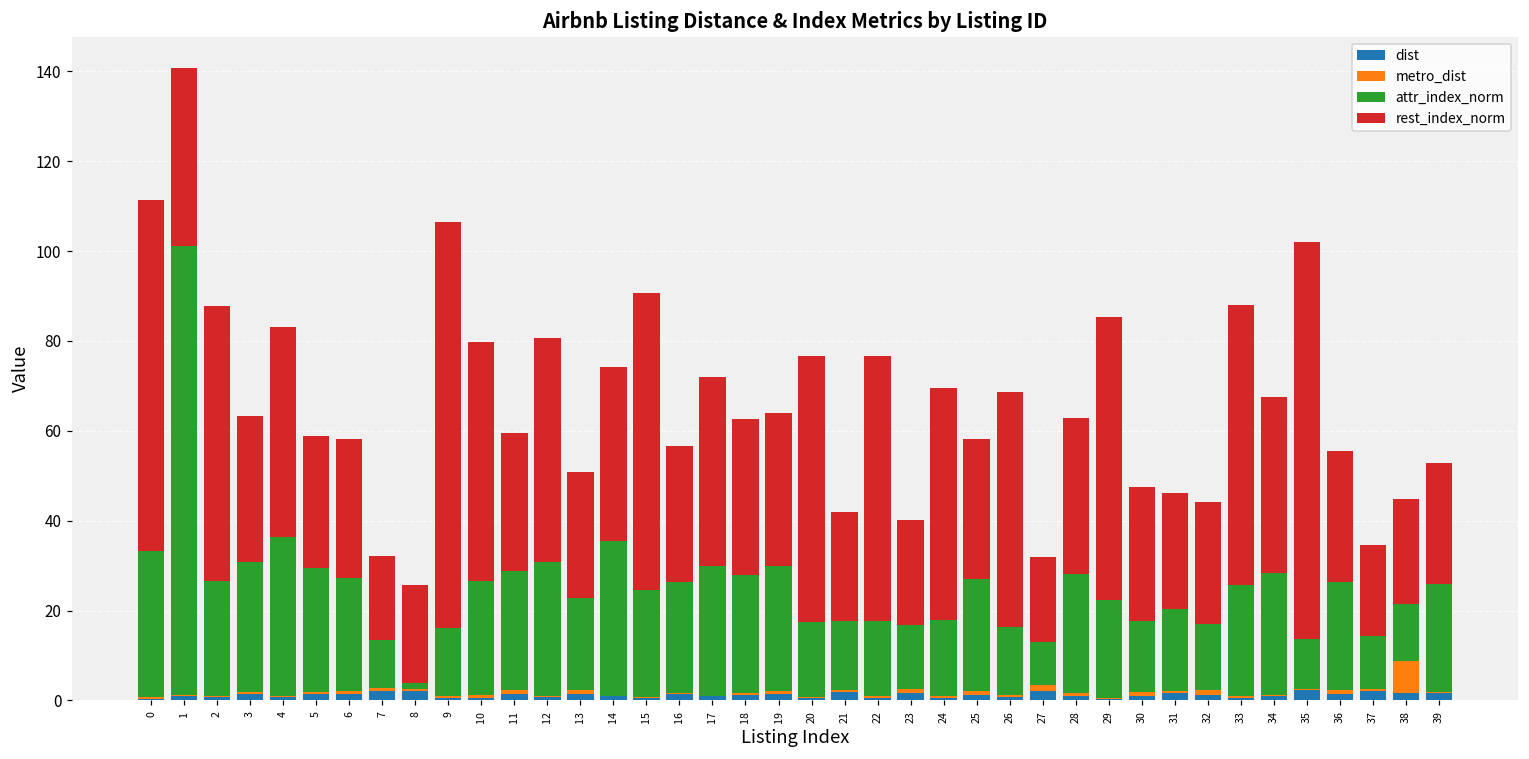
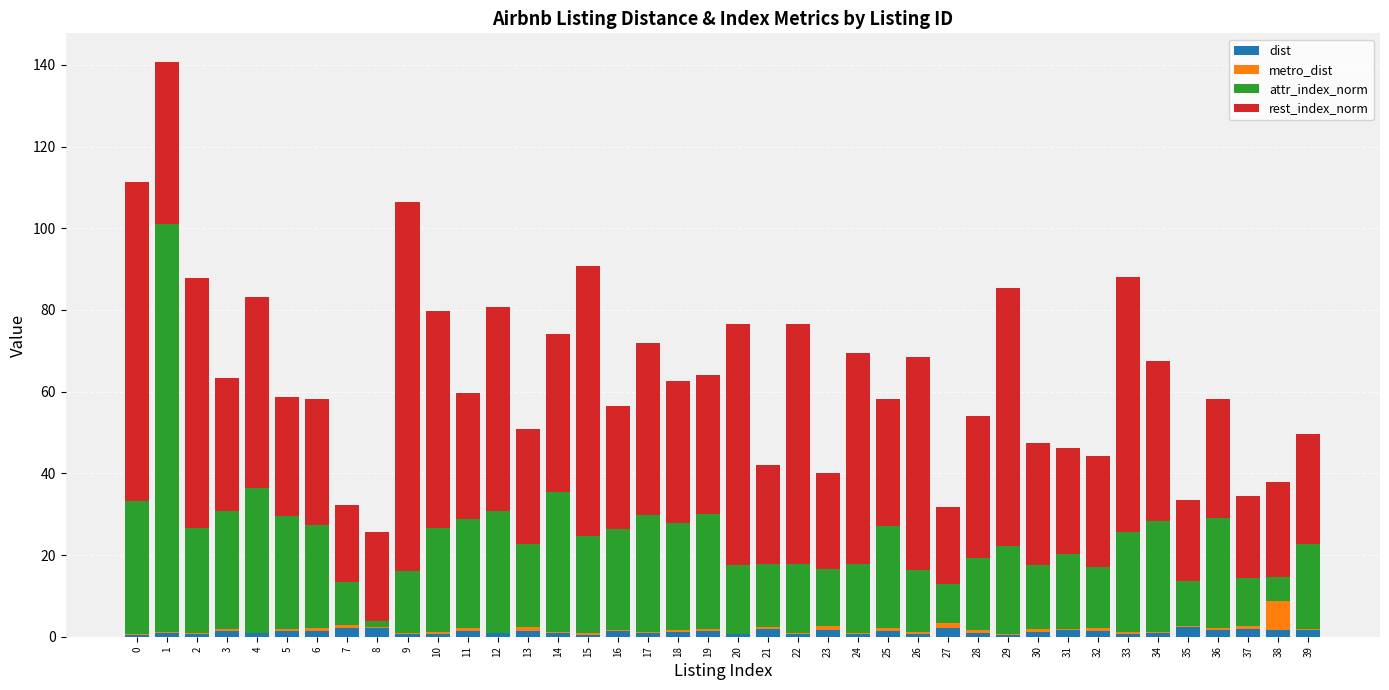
  {
    "dist": {
      "1": 1,
      "2": 1,
      "3": 1,
      "4": 1,
      "5": 1,
      "6": 1,
      "7": 2,
      "8": 2,
      "9": 1,
      "11": 1,
      "12": 1,
      "13": 1,
      "14": 1,
      "16": 1,
      "17": 1,
      "18": 1,
      "19": 1,
      "21": 2,
      "22": 1,
      "23": 2,
      "25": 1,
      "26": 1,
      "27": 2,
      "28": 1,
      "30": 1,
      "31": 2,
      "32": 1,
      "34": 1,
      "35": 2,
      "36": 2,
      "37": 2,
      "38": 2,
      "39": 2
    },
    "metro_dist": {
      "3": 1,
      "6": 1,
      "7": 1,
      "11": 1,
      "13": 1,
      "19": 1,
      "23": 1,
      "25": 1,
      "27": 1,
      "30": 1,
      "32": 1,
      "36": 1,
      "38": 7
    },
    "attr_index_norm": {
      "0": 33,
      "1": 100,
      "2": 26,
      "3": 29,
      "4": 35,
      "5": 28,
      "6": 25,
      "7": 11,
      "8": 1,
      "9": 15,
      "10": 25,
      "11": 27,
      "12": 30,
      "13": 20,
      "14": 34,
      "15": 24,
      "16": 25,
      "17": 29,
      "18": 26,
      "19": 28,
      "20": 17,
      "21": 15,
      "22": 17,
      "23": 14,
      "24": 17,
      "25": 25,
      "26": 15,
      "27": 10,
-     "28": 27,
+     "28": 18,
      "29": 22,
      "30": 16,
      "31": 18,
      "32": 15,
      "33": 25,
      "34": 27,
      "35": 11,
-     "36": 24,
+     "36": 27,
      "37": 12,
-     "38": 13,
-     "39": 24
+     "38": 6,
+     "39": 21
    },
    "rest_index_norm": {
      "0": 78,
      "1": 40,
      "2": 61,
      "3": 32,
      "4": 47,
      "5": 29,
      "6": 31,
      "7": 19,
      "8": 22,
      "9": 90,
      "10": 53,
      "11": 31,
      "12": 50,
      "13": 28,
      "14": 39,
      "15": 66,
      "16": 30,
      "17": 42,
      "18": 35,
      "19": 34,
      "20": 59,
      "21": 24,
      "22": 59,
      "23": 24,
      "24": 52,
      "25": 31,
      "26": 52,
      "27": 19,
      "28": 35,
      "29": 63,
      "30": 30,
      "31": 26,
      "32": 27,
      "33": 62,
      "34": 39,
-     "35": 88,
+     "35": 20,
      "36": 29,
      "37": 20,
      "38": 23,
      "39": 27
    }
  }
